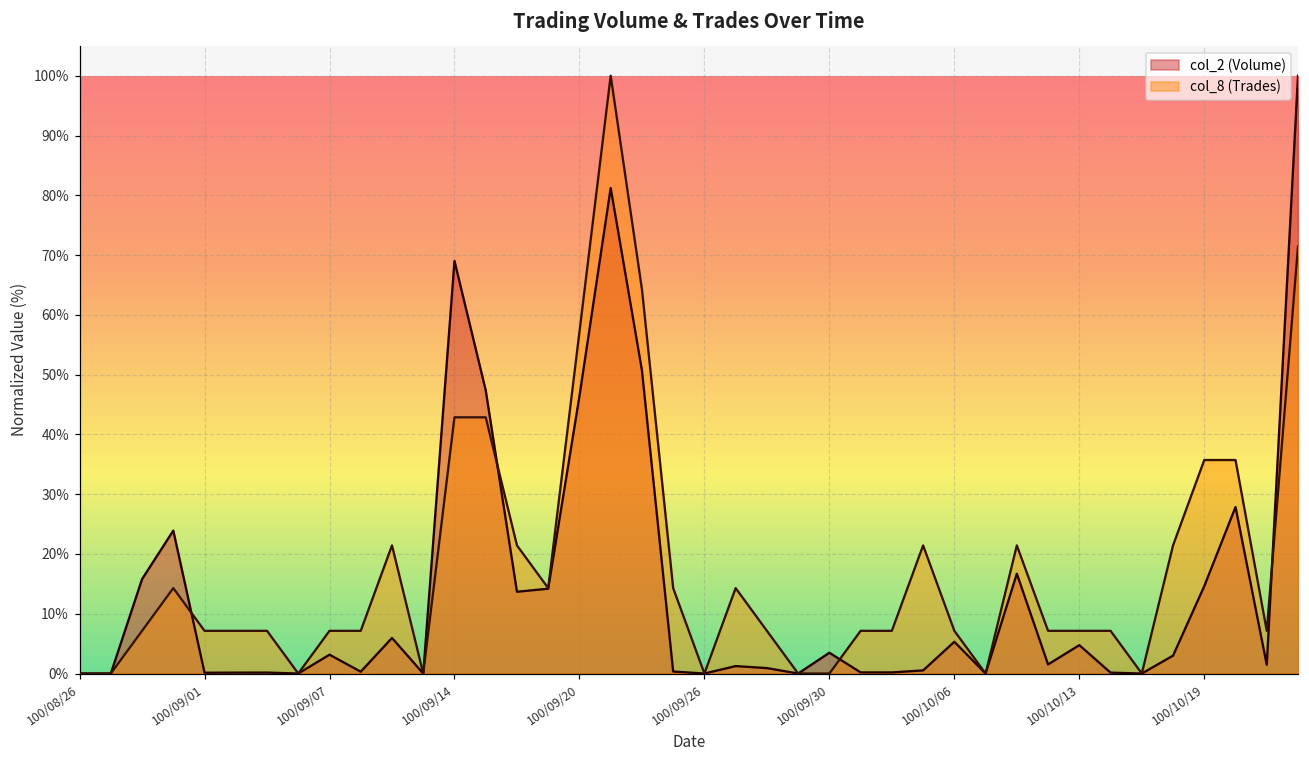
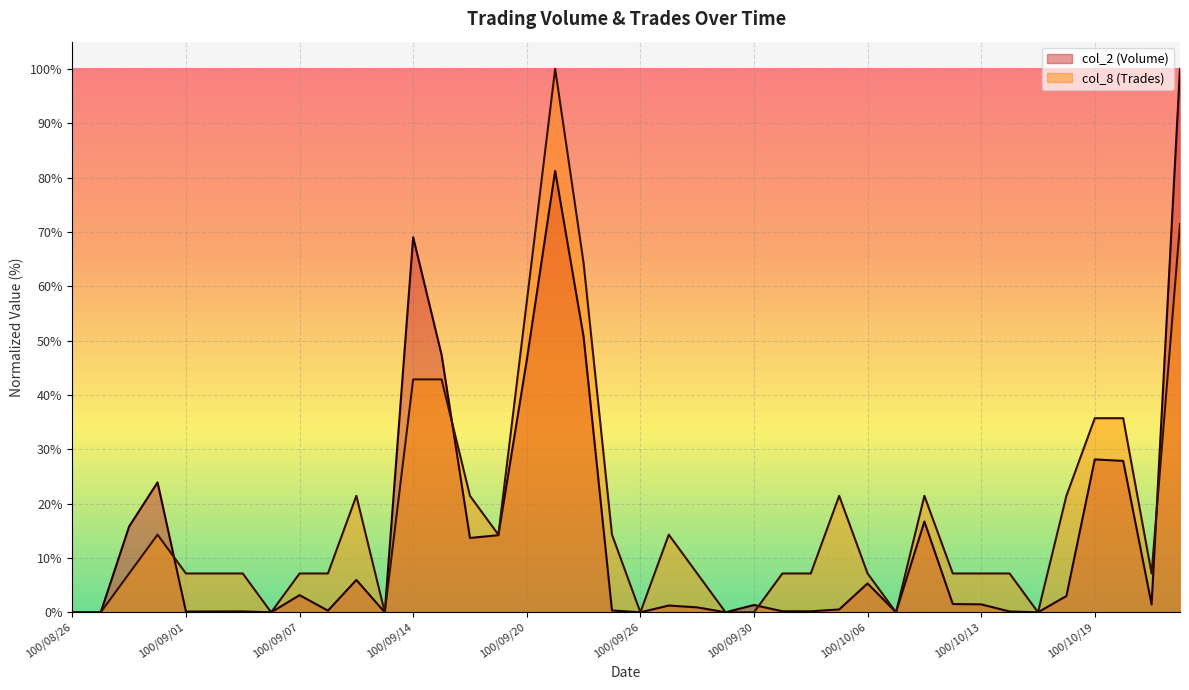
  {
    "col_2 (Volume)": {
      "100/09/01": "0%",
      "100/09/07": "3%",
      "100/09/14": "69%",
      "100/09/20": "46%",
-     "100/09/30": "3%",
+     "100/09/30": "1%",
      "100/10/06": "5%",
-     "100/10/13": "5%",
-     "100/10/19": "15%"
+     "100/10/13": "1%",
+     "100/10/19": "28%"
    },
    "col_8 (Trades)": {
      "100/09/01": "7%",
      "100/09/07": "7%",
      "100/09/14": "43%",
      "100/09/20": "57%",
      "100/09/30": "0%",
      "100/10/06": "7%",
      "100/10/13": "7%",
      "100/10/19": "36%"
    }
  }
